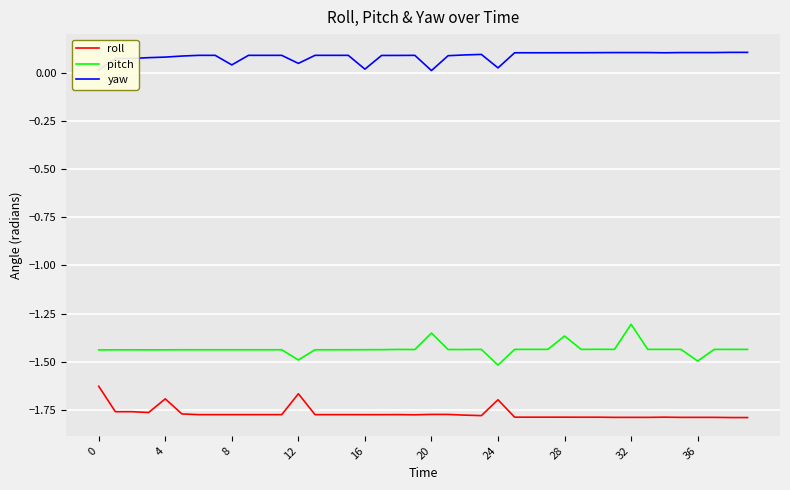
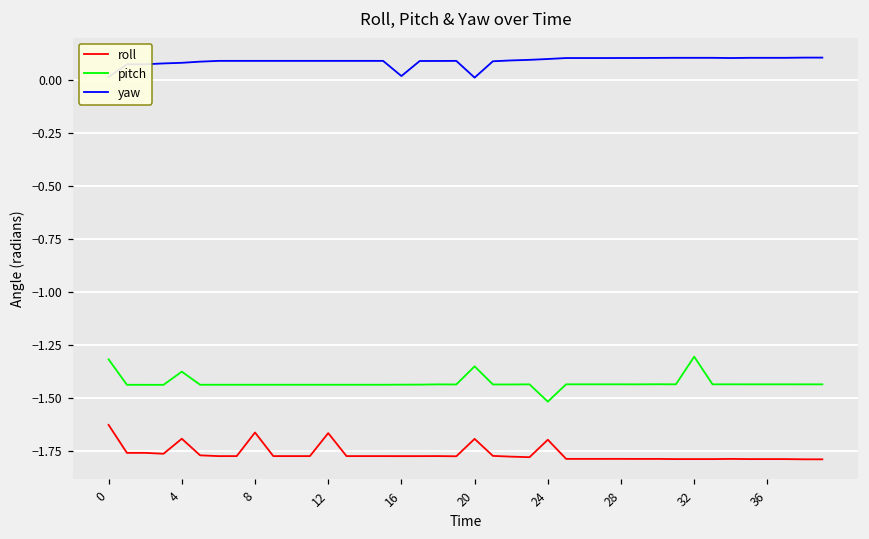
  {
    "roll": {
      "0": -1.63,
      "4": -1.69,
-     "8": -1.77,
+     "8": -1.66,
      "12": -1.67,
      "16": -1.77,
-     "20": -1.77,
+     "20": -1.69,
      "24": -1.70,
      "28": -1.79,
      "32": -1.79,
      "36": -1.79
    },
    "pitch": {
-     "0": -1.44,
-     "4": -1.44,
+     "0": -1.32,
+     "4": -1.38,
      "8": -1.44,
-     "12": -1.49,
+     "12": -1.44,
      "16": -1.44,
      "20": -1.35,
      "24": -1.52,
-     "28": -1.37,
+     "28": -1.44,
      "32": -1.30,
-     "36": -1.50
+     "36": -1.44
    },
    "yaw": {
      "4": 0.08,
-     "8": 0.04,
-     "12": 0.05,
+     "8": 0.09,
+     "12": 0.09,
      "16": 0.02,
      "20": 0.01,
-     "24": 0.03,
+     "24": 0.10,
      "28": 0.10,
      "32": 0.10,
      "36": 0.10
    }
  }
